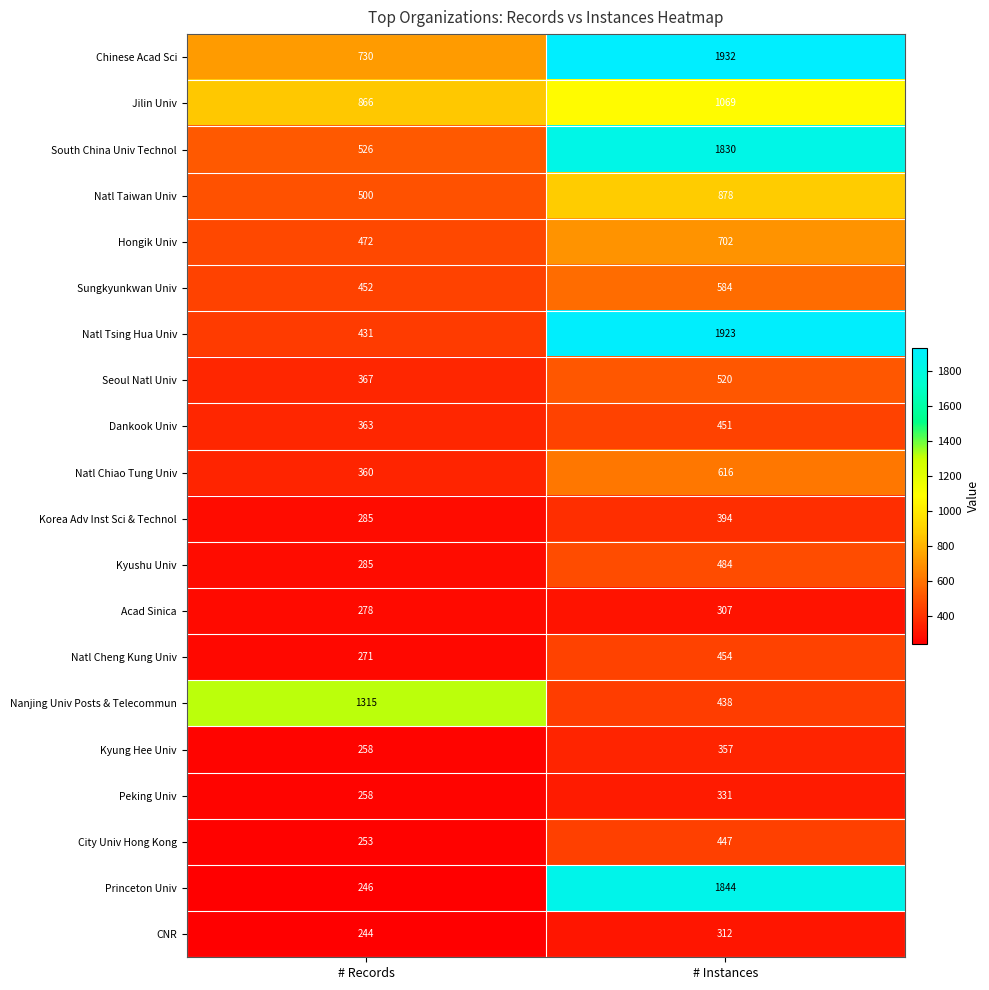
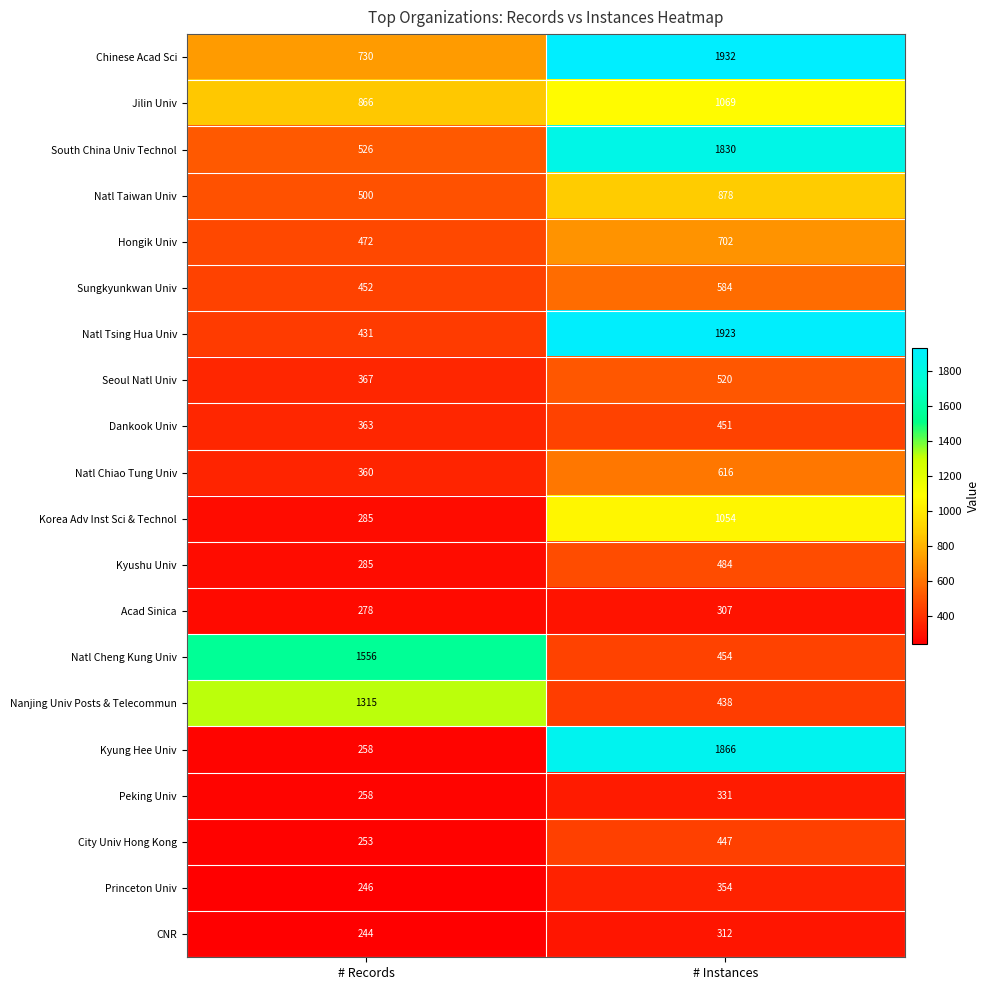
  {
    "Chinese Acad Sci": {
      "# Records": 730,
      "# Instances": 1932
    },
    "Jilin Univ": {
      "# Records": 866,
      "# Instances": 1069
    },
    "South China Univ Technol": {
      "# Records": 526,
      "# Instances": 1830
    },
    "Natl Taiwan Univ": {
      "# Records": 500,
      "# Instances": 878
    },
    "Hongik Univ": {
      "# Records": 472,
      "# Instances": 702
    },
    "Sungkyunkwan Univ": {
      "# Records": 452,
      "# Instances": 584
    },
    "Natl Tsing Hua Univ": {
      "# Records": 431,
      "# Instances": 1923
    },
    "Seoul Natl Univ": {
      "# Records": 367,
      "# Instances": 520
    },
    "Dankook Univ": {
      "# Records": 363,
      "# Instances": 451
    },
    "Natl Chiao Tung Univ": {
      "# Records": 360,
      "# Instances": 616
    },
    "Korea Adv Inst Sci & Technol": {
      "# Records": 285,
-     "# Instances": 394
+     "# Instances": 1054
    },
    "Kyushu Univ": {
      "# Records": 285,
      "# Instances": 484
    },
    "Acad Sinica": {
      "# Records": 278,
      "# Instances": 307
    },
    "Natl Cheng Kung Univ": {
-     "# Records": 271,
+     "# Records": 1556,
      "# Instances": 454
    },
    "Nanjing Univ Posts & Telecommun": {
      "# Records": 1315,
      "# Instances": 438
    },
    "Kyung Hee Univ": {
      "# Records": 258,
-     "# Instances": 357
+     "# Instances": 1866
    },
    "Peking Univ": {
      "# Records": 258,
      "# Instances": 331
    },
    "City Univ Hong Kong": {
      "# Records": 253,
      "# Instances": 447
    },
    "Princeton Univ": {
      "# Records": 246,
-     "# Instances": 1844
+     "# Instances": 354
    },
    "CNR": {
      "# Records": 244,
      "# Instances": 312
    }
  }
